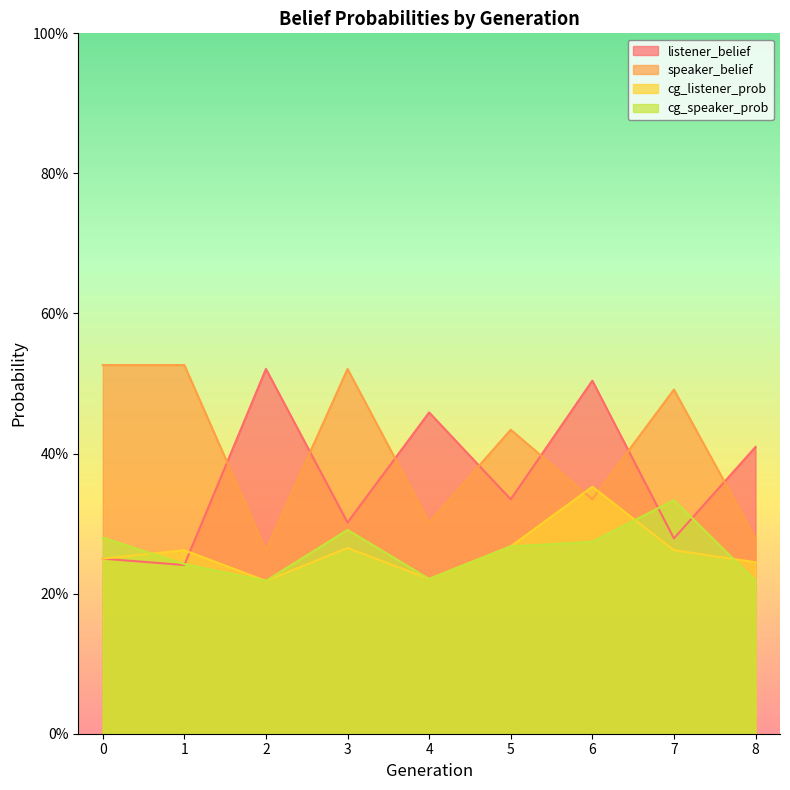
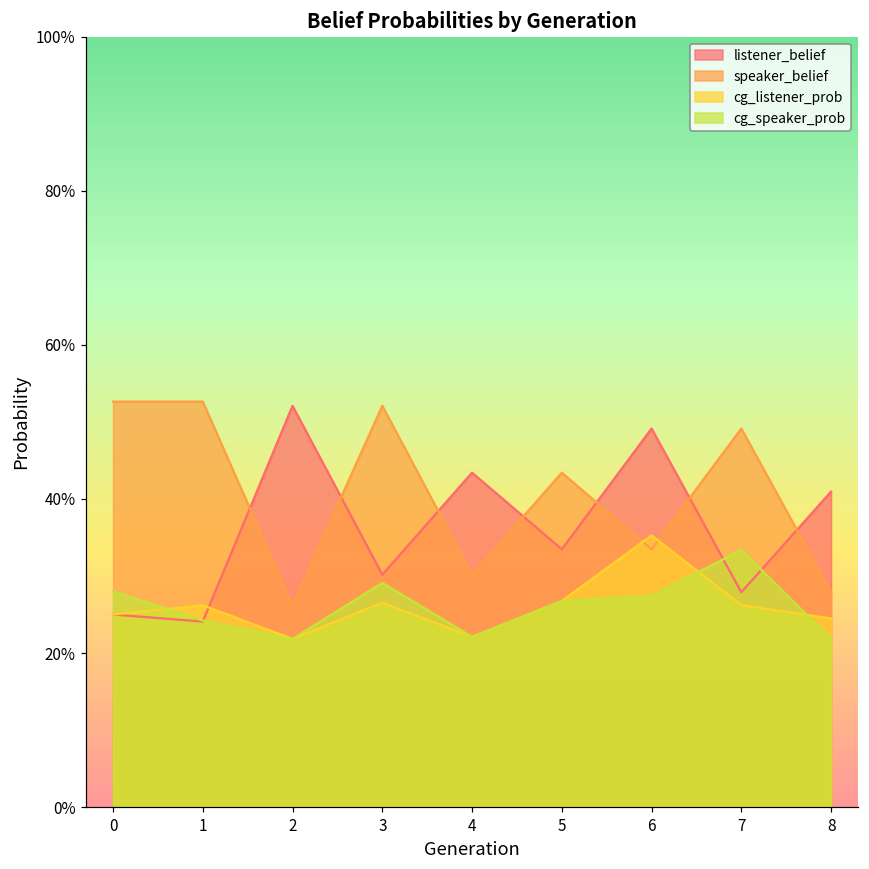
  {
    "listener_belief": {
      "2": "52%",
      "3": "30%",
-     "4": "46%",
+     "4": "43%",
      "5": "33%",
-     "6": "50%",
+     "6": "49%",
      "7": "28%",
      "8": "41%"
    },
    "cg_speaker_prob": {
      "0": "28%",
      "3": "29%",
      "6": "27%",
      "7": "33%",
      "8": "22%"
    }
  }
